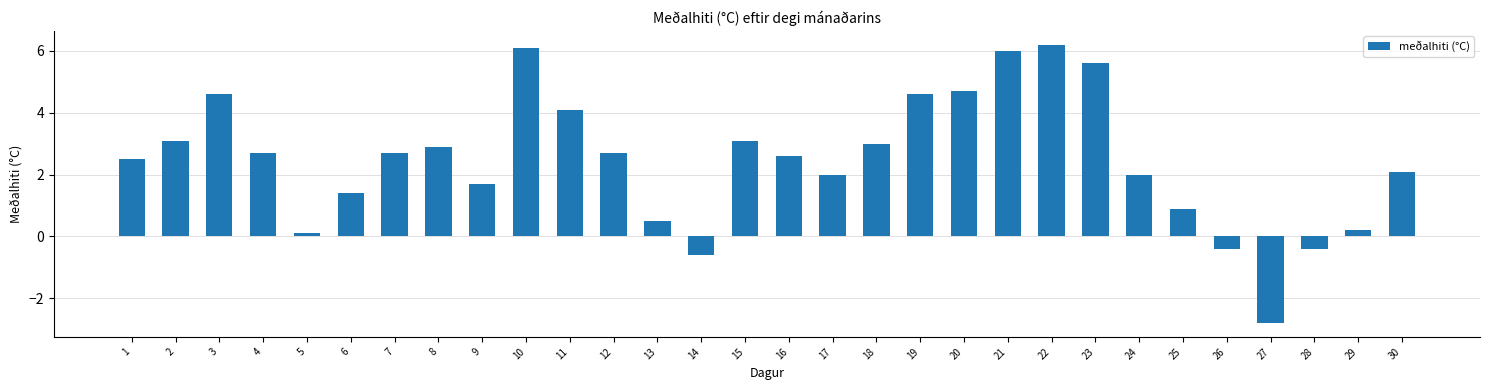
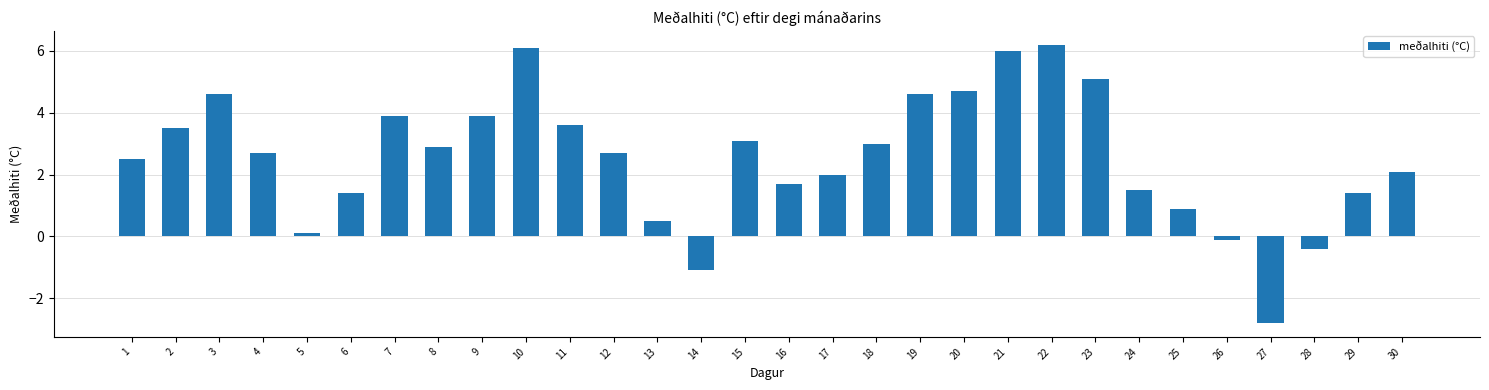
  {
    "1": 2.5,
-   "2": 3.1,
+   "2": 3.5,
    "3": 4.6,
    "4": 2.7,
    "5": 0.1,
    "6": 1.4,
-   "7": 2.7,
+   "7": 3.9,
    "8": 2.9,
-   "9": 1.7,
+   "9": 3.9,
    "10": 6.1,
-   "11": 4.1,
+   "11": 3.6,
    "12": 2.7,
    "13": 0.5,
-   "14": -0.6,
+   "14": -1.1,
    "15": 3.1,
-   "16": 2.6,
+   "16": 1.7,
    "17": 2.0,
    "18": 3.0,
    "19": 4.6,
    "20": 4.7,
    "21": 6.0,
    "22": 6.2,
-   "23": 5.6,
-   "24": 2.0,
+   "23": 5.1,
+   "24": 1.5,
    "25": 0.9,
-   "26": -0.4,
+   "26": -0.1,
    "27": -2.8,
    "28": -0.4,
-   "29": 0.2,
+   "29": 1.4,
    "30": 2.1
  }
